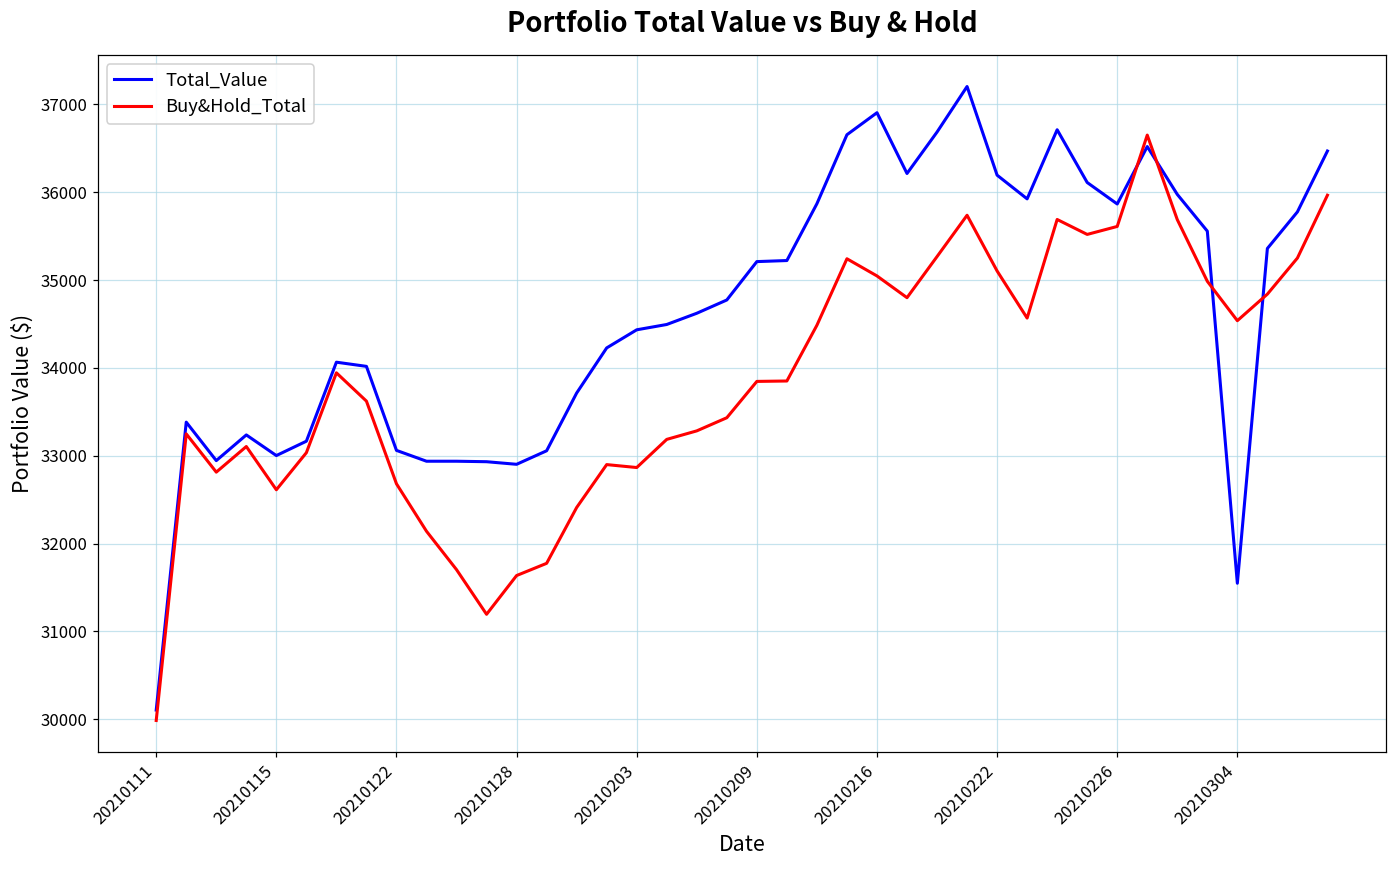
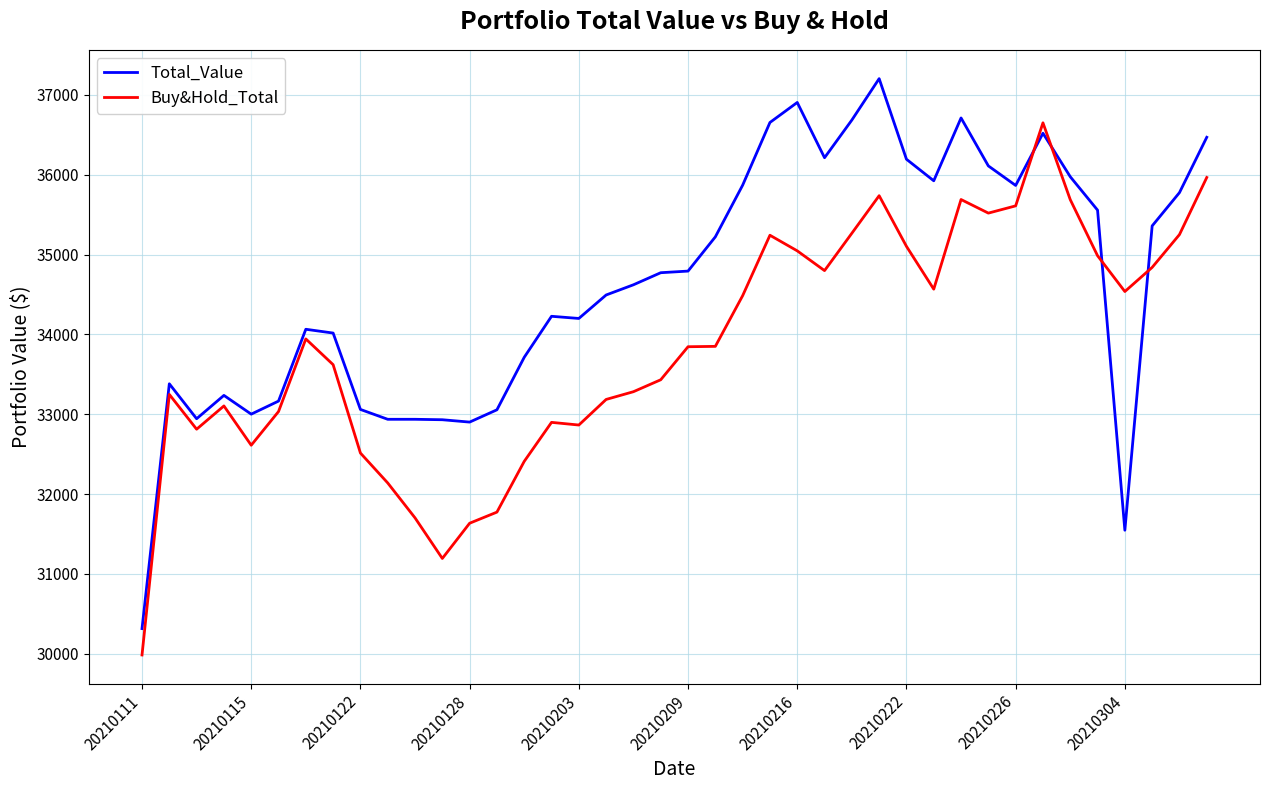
  {
    "Total_Value": {
-     "20210111": 30100,
+     "20210111": 30300,
      "20210115": 33000,
      "20210122": 33100,
      "20210128": 32900,
-     "20210203": 34400,
-     "20210209": 35200,
+     "20210203": 34200,
+     "20210209": 34800,
      "20210216": 36900,
      "20210222": 36200,
      "20210226": 35900,
      "20210304": 31500
    },
    "Buy&Hold_Total": {
      "20210111": 30000,
      "20210115": 32600,
-     "20210122": 32700,
+     "20210122": 32500,
      "20210128": 31600,
      "20210203": 32900,
      "20210209": 33800,
      "20210216": 35000,
      "20210222": 35100,
      "20210226": 35600,
      "20210304": 34500
    }
  }
